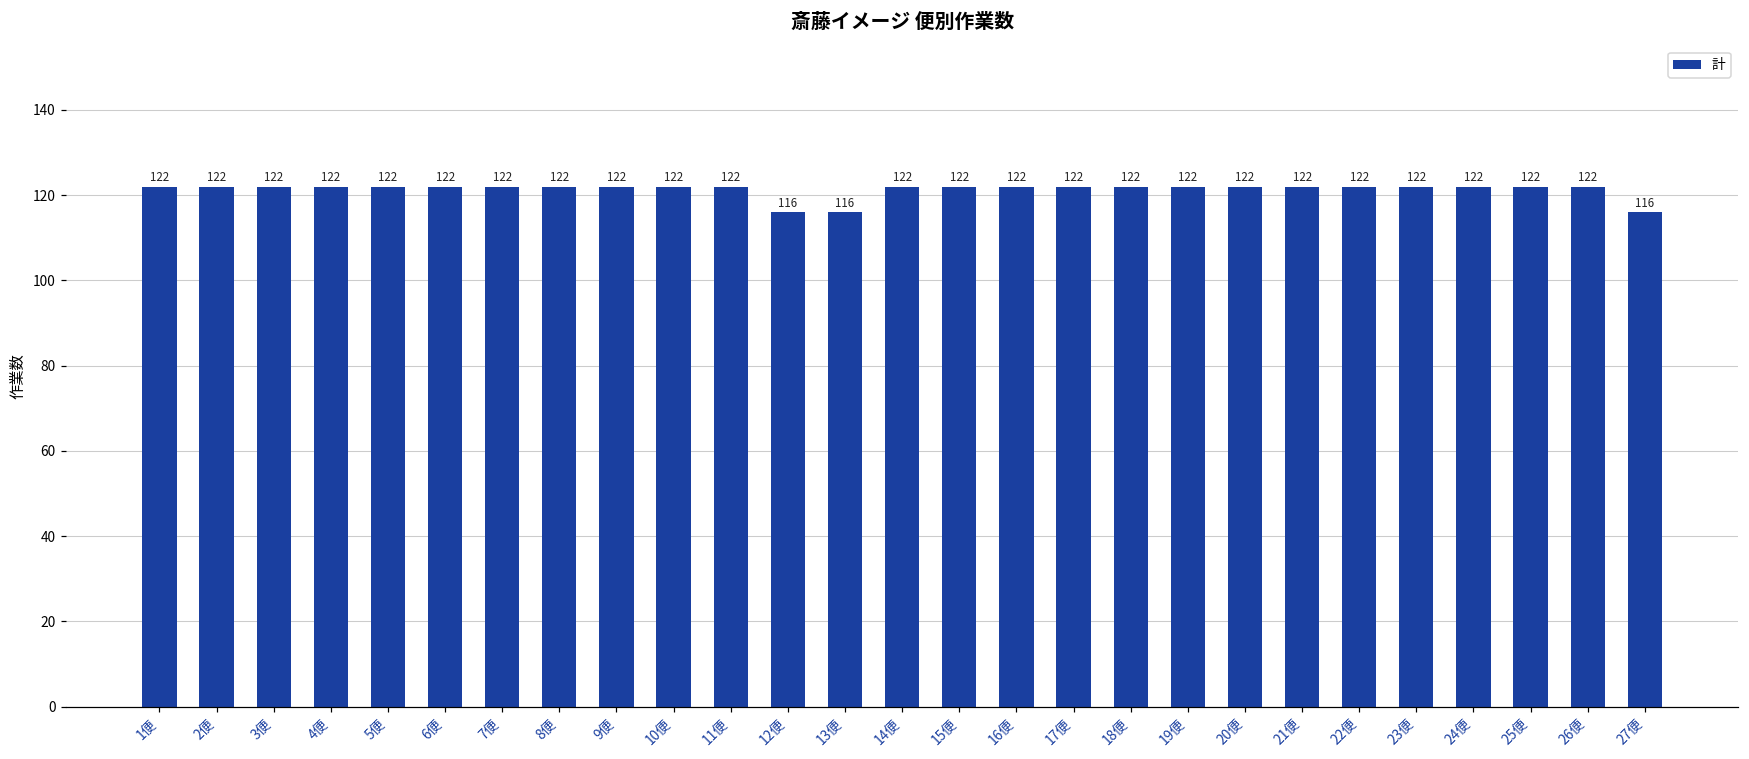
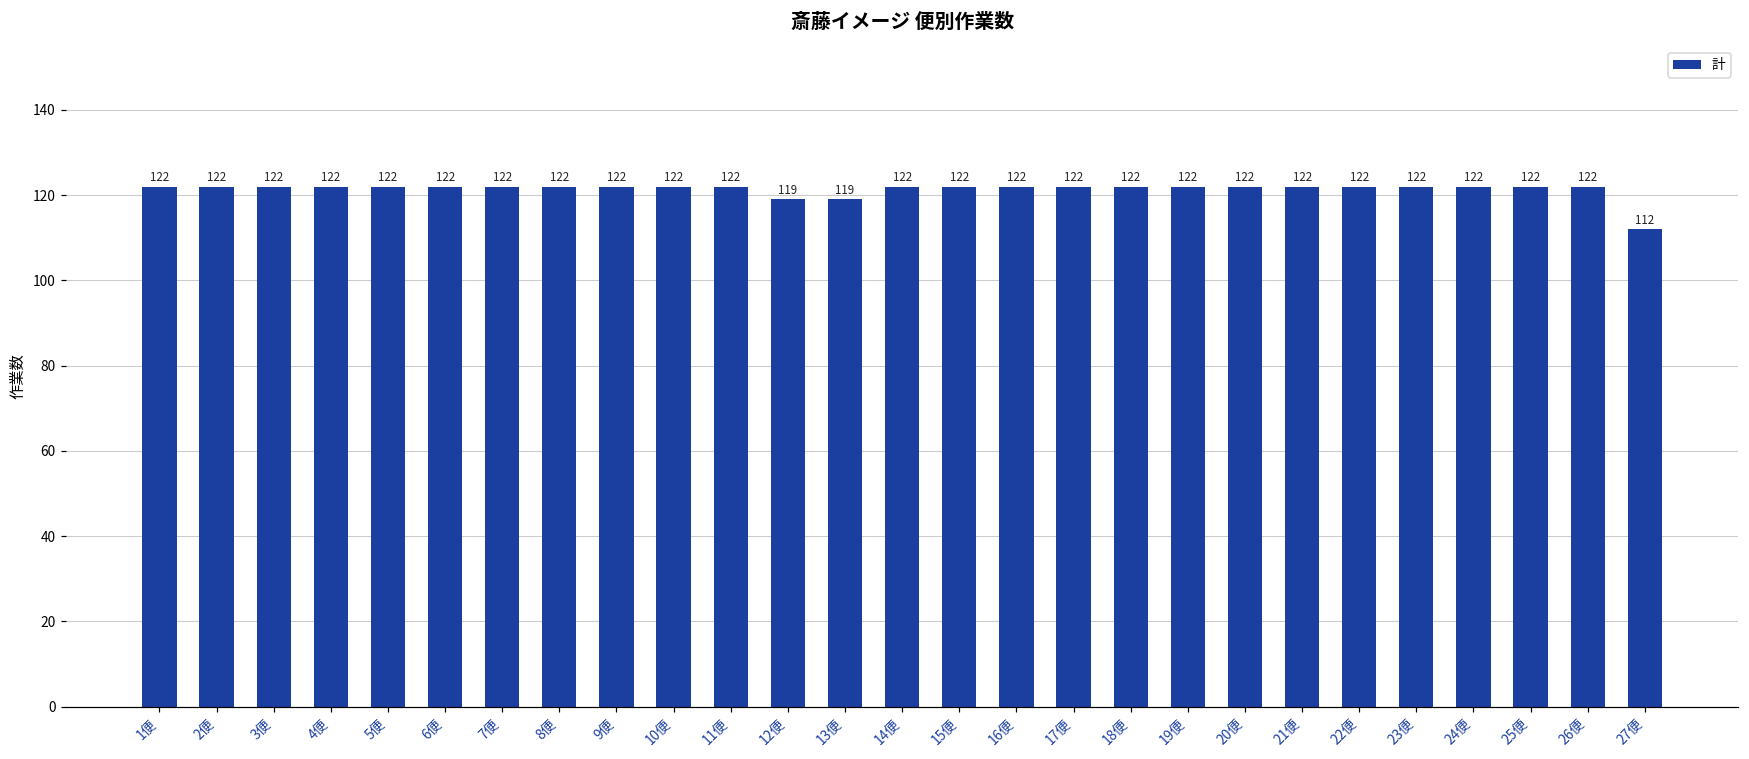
  {
    "1便": 122,
    "2便": 122,
    "3便": 122,
    "4便": 122,
    "5便": 122,
    "6便": 122,
    "7便": 122,
    "8便": 122,
    "9便": 122,
    "10便": 122,
    "11便": 122,
-   "12便": 116,
-   "13便": 116,
+   "12便": 119,
+   "13便": 119,
    "14便": 122,
    "15便": 122,
    "16便": 122,
    "17便": 122,
    "18便": 122,
    "19便": 122,
    "20便": 122,
    "21便": 122,
    "22便": 122,
    "23便": 122,
    "24便": 122,
    "25便": 122,
    "26便": 122,
-   "27便": 116
+   "27便": 112
  }
